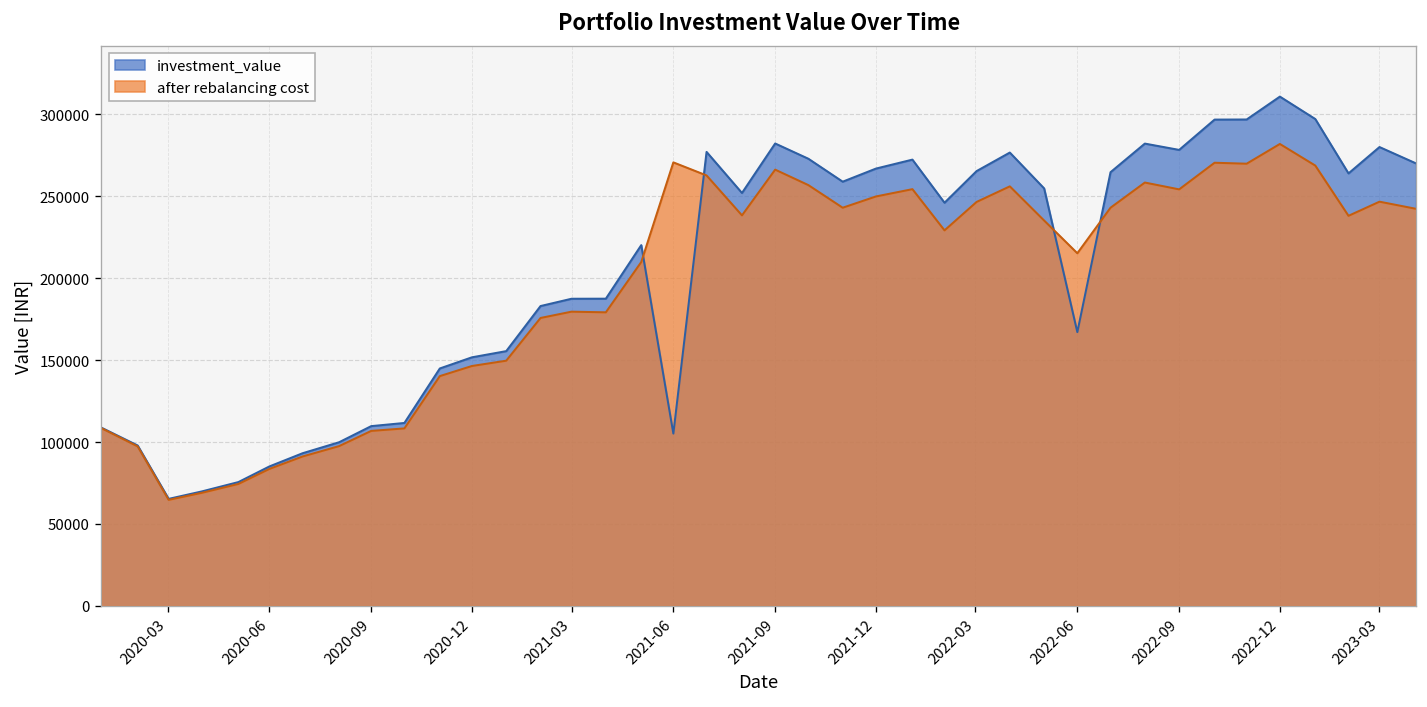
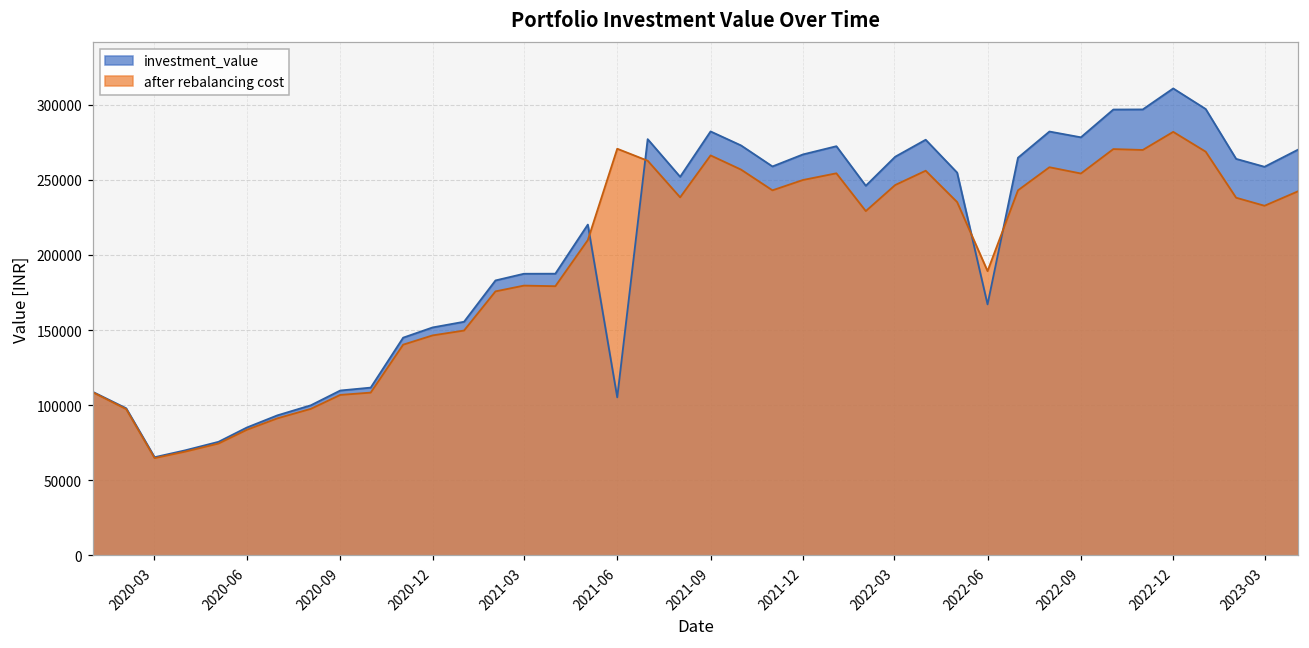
  {
    "investment_value": {
      "2020-09": 110000,
      "2020-12": 152000,
      "2021-03": 187000,
      "2021-06": 105000,
      "2021-09": 282000,
      "2021-12": 267000,
      "2022-06": 167000,
      "2022-09": 278000,
      "2022-12": 311000,
-     "2023-03": 280000
+     "2023-03": 259000
    },
    "after rebalancing cost": {
      "2020-09": 107000,
      "2020-12": 146000,
      "2021-03": 180000,
      "2021-06": 271000,
      "2021-09": 266000,
      "2021-12": 250000,
-     "2022-06": 215000,
+     "2022-06": 189000,
      "2022-09": 254000,
      "2022-12": 282000,
-     "2023-03": 247000
+     "2023-03": 233000
    }
  }
